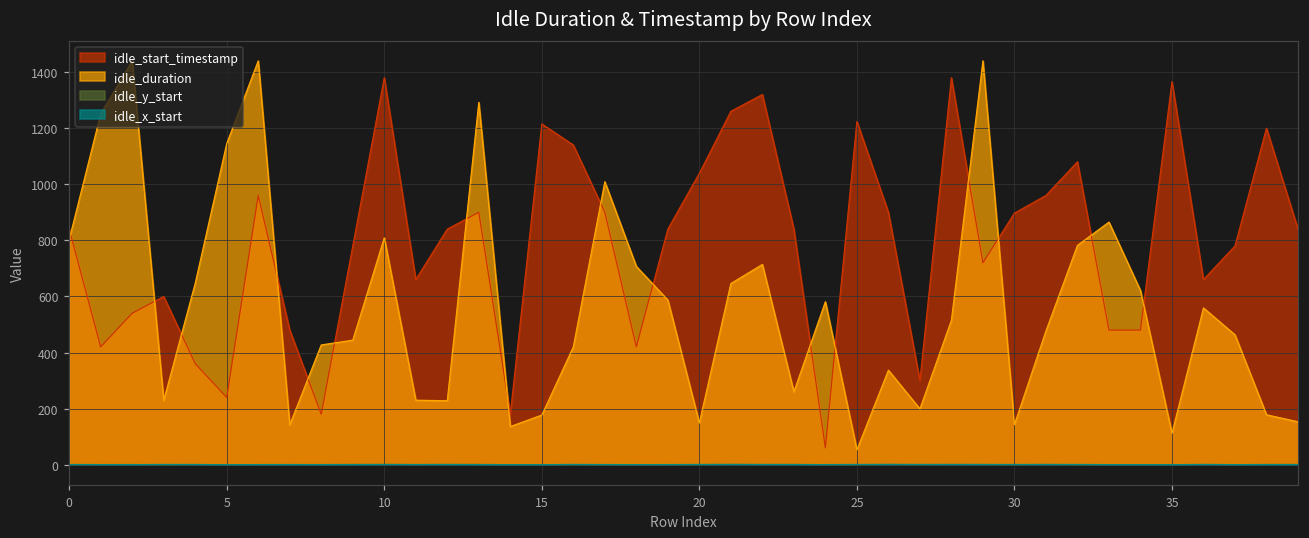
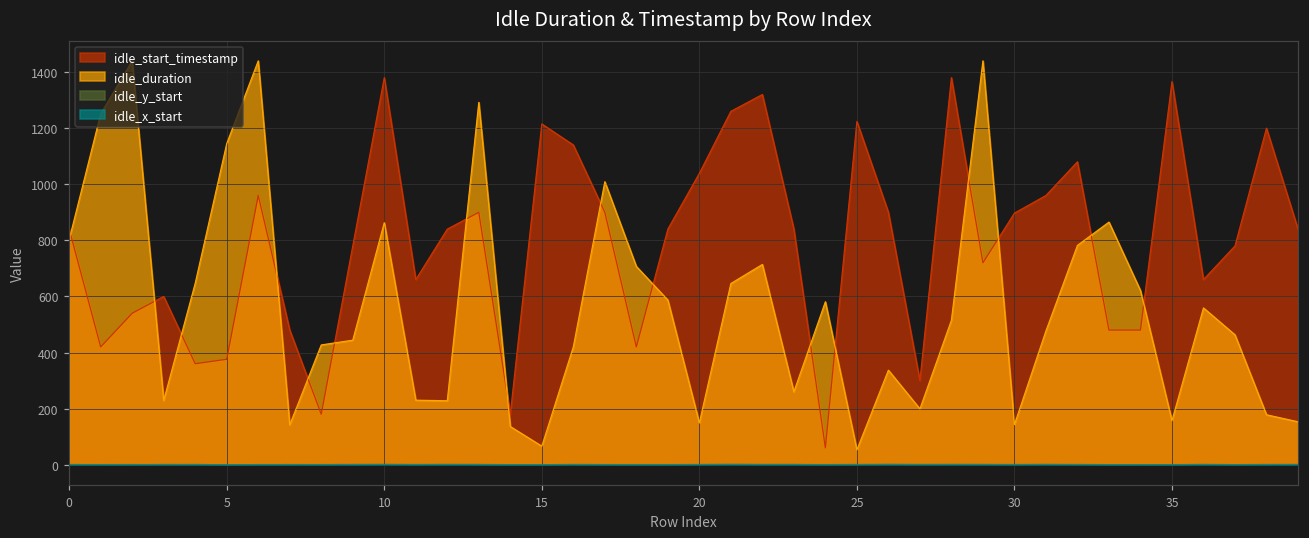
  {
    "idle_start_timestamp": {
      "0": 840,
-     "5": 240,
+     "5": 380,
      "10": 1380,
      "15": 1220,
      "20": 1040,
      "25": 1220,
      "30": 900,
      "35": 1370
    },
    "idle_duration": {
      "0": 800,
      "5": 1150,
-     "10": 810,
-     "15": 180,
+     "10": 860,
+     "15": 70,
      "20": 150,
      "25": 50,
      "30": 140,
-     "35": 110
+     "35": 160
    },
    "idle_x_start": {
      "0": 0,
      "5": 0,
      "10": 0,
      "15": 0,
      "20": 0,
      "25": 0,
      "30": 0,
      "35": 0
    }
  }
